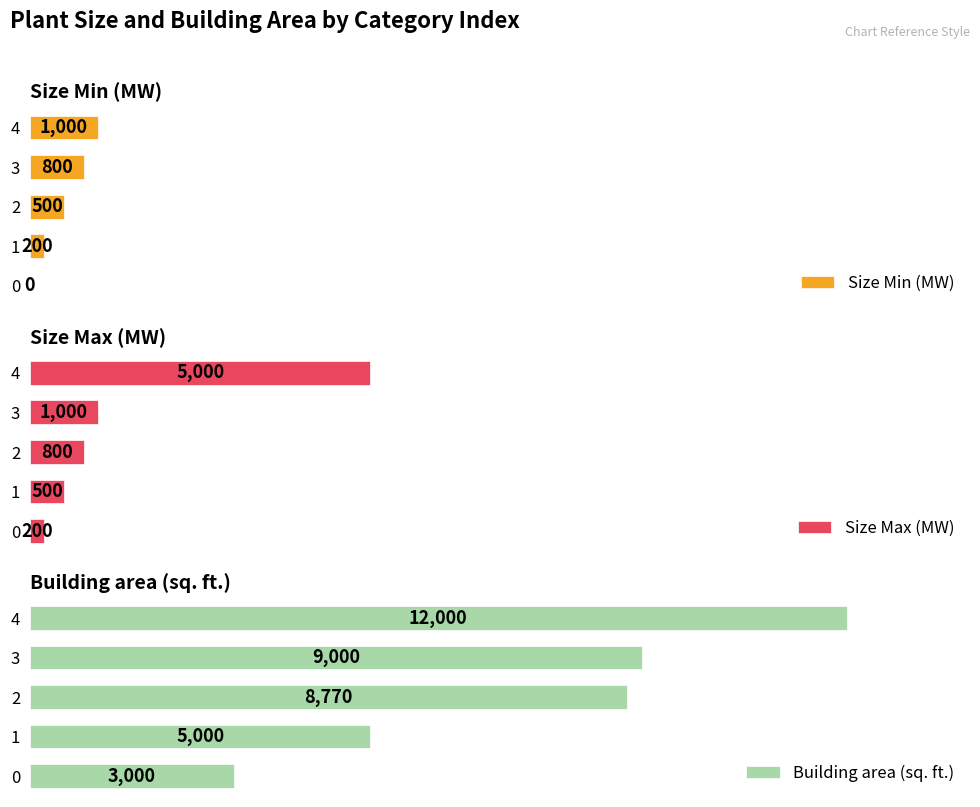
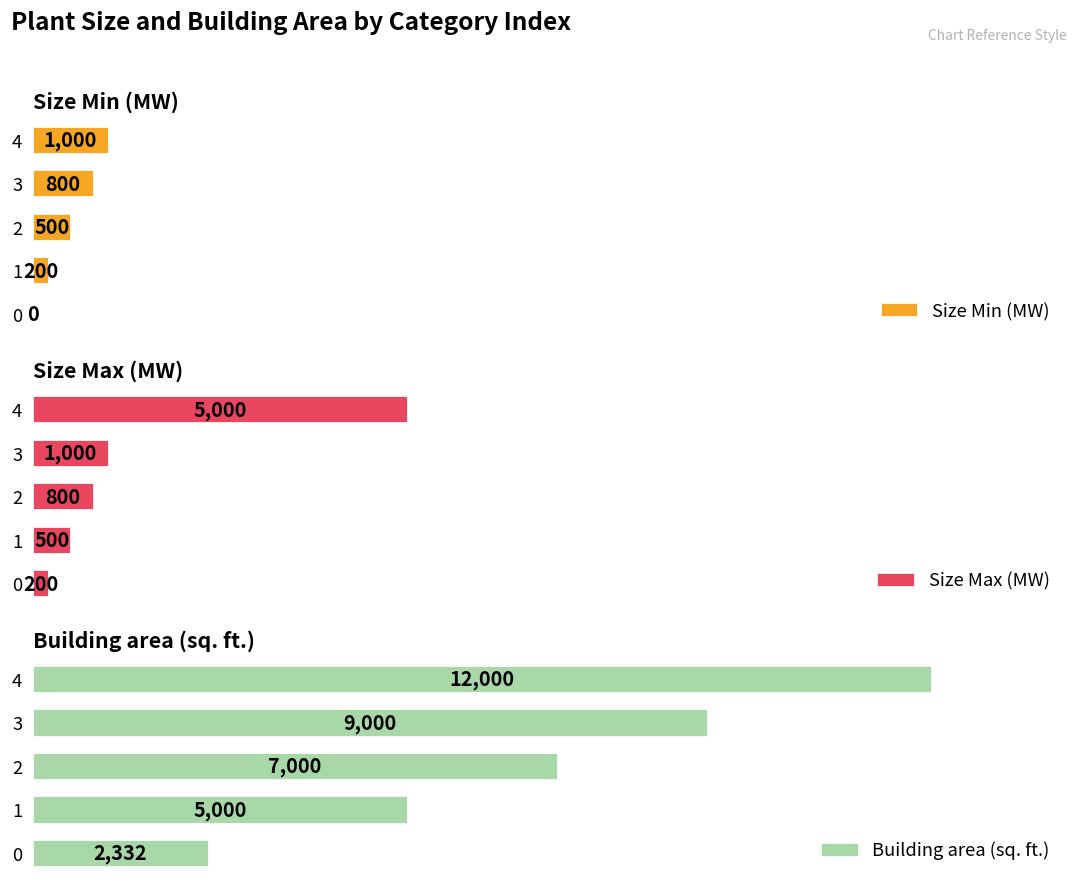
  {
    "Size Min (MW)": {
      "4": "1,000",
      "3": "800",
      "2": "500",
      "1": "200",
      "0": "0"
    },
    "Size Max (MW)": {
      "4": "5,000",
      "3": "1,000",
      "2": "800",
      "1": "500",
      "0": "200"
    },
    "Building area (sq. ft.)": {
      "4": "12,000",
      "3": "9,000",
-     "2": "8,770",
+     "2": "7,000",
      "1": "5,000",
-     "0": "3,000"
+     "0": "2,332"
    }
  }
